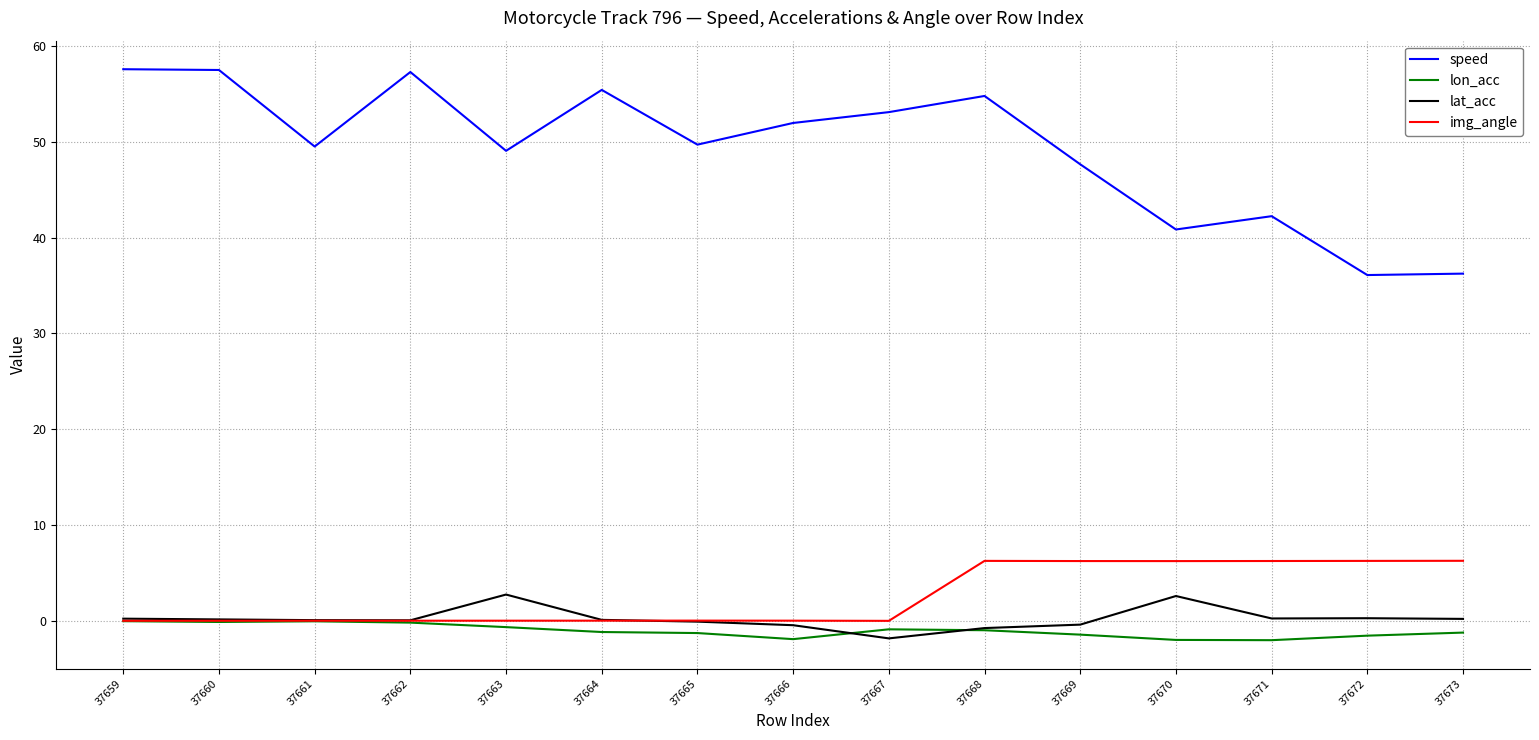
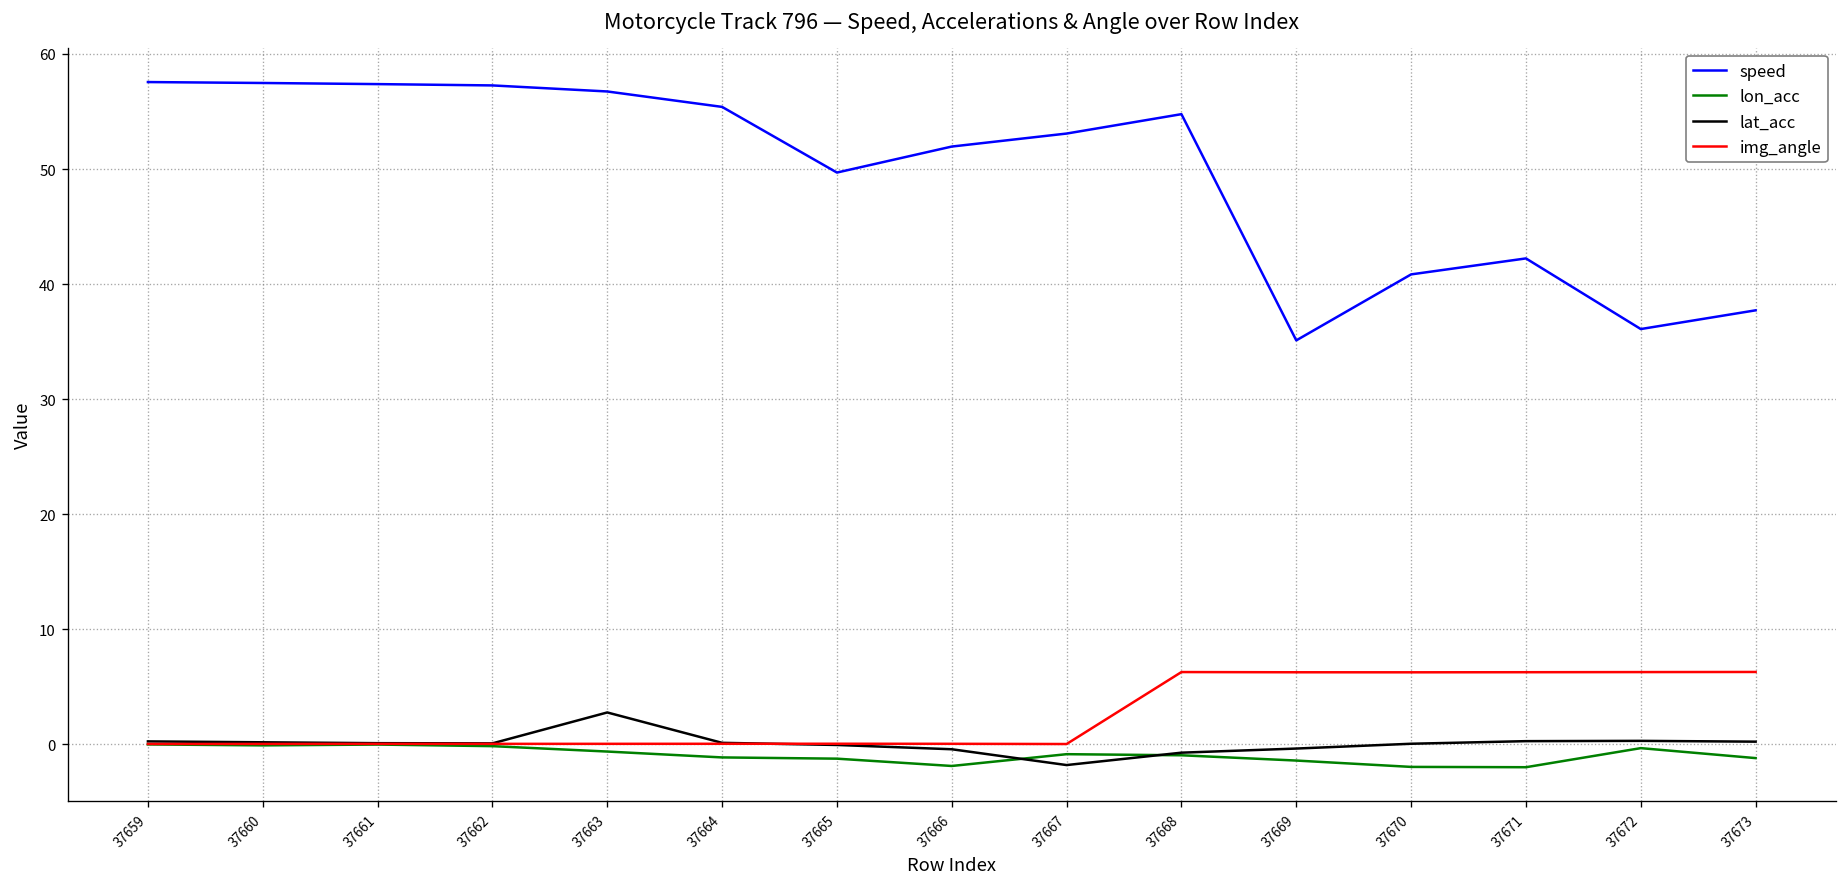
  {
    "speed": {
      "37659": 58,
      "37660": 57,
-     "37661": 49,
+     "37661": 57,
      "37662": 57,
-     "37663": 49,
+     "37663": 57,
      "37664": 55,
      "37665": 50,
      "37666": 52,
      "37667": 53,
      "37668": 55,
-     "37669": 48,
+     "37669": 35,
      "37670": 41,
      "37671": 42,
      "37672": 36,
-     "37673": 36
+     "37673": 38
    },
    "lon_acc": {
      "37663": -1,
      "37664": -1,
      "37665": -1,
      "37666": -2,
      "37667": -1,
      "37669": -1,
      "37670": -2,
      "37671": -2,
-     "37672": -2,
+     "37672": 0,
      "37673": -1
    },
    "lat_acc": {
      "37663": 3,
      "37666": 0,
      "37667": -2,
      "37669": 0,
-     "37670": 3,
+     "37670": 0,
      "37671": 0,
      "37672": 0,
      "37673": 0
    },
    "img_angle": {
      "37663": 0,
      "37666": 0,
      "37667": 0,
      "37668": 6,
      "37669": 6,
      "37670": 6,
      "37671": 6,
      "37672": 6,
      "37673": 6
    }
  }
